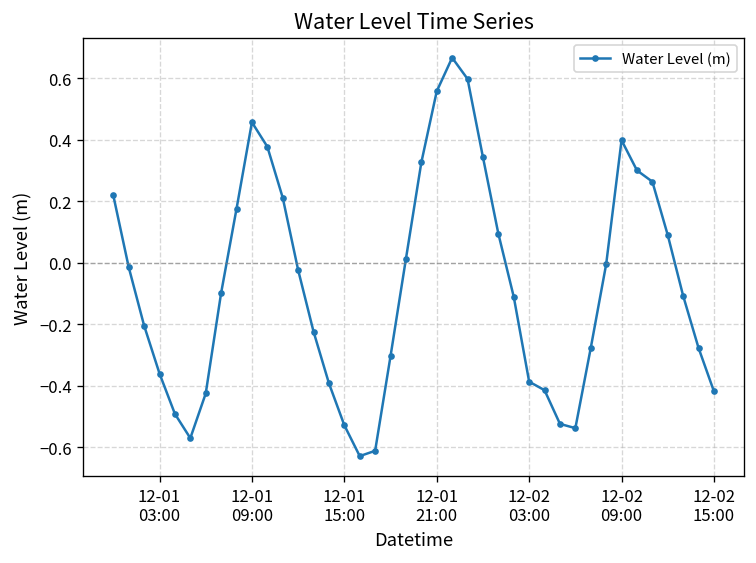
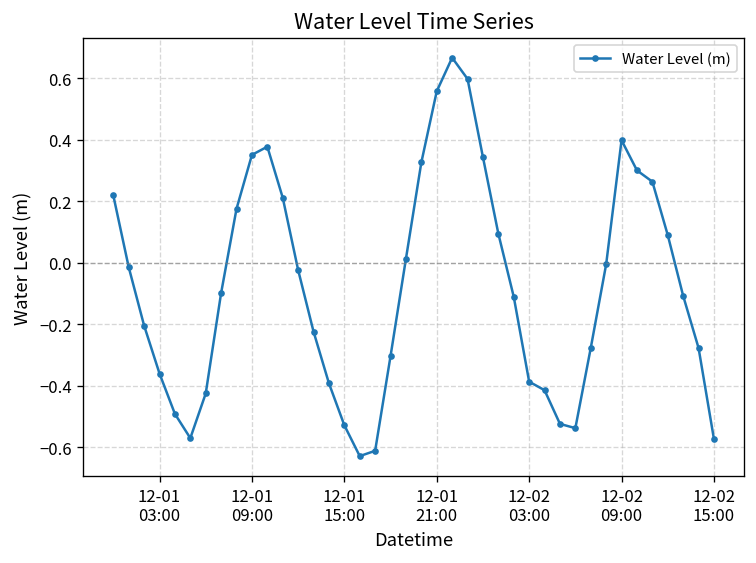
  {
    "12-01 03:00": -0.36,
-   "12-01 09:00": 0.46,
+   "12-01 09:00": 0.35,
    "12-01 15:00": -0.53,
    "12-01 21:00": 0.56,
    "12-02 03:00": -0.39,
    "12-02 09:00": 0.40,
-   "12-02 15:00": -0.42
+   "12-02 15:00": -0.57
  }
